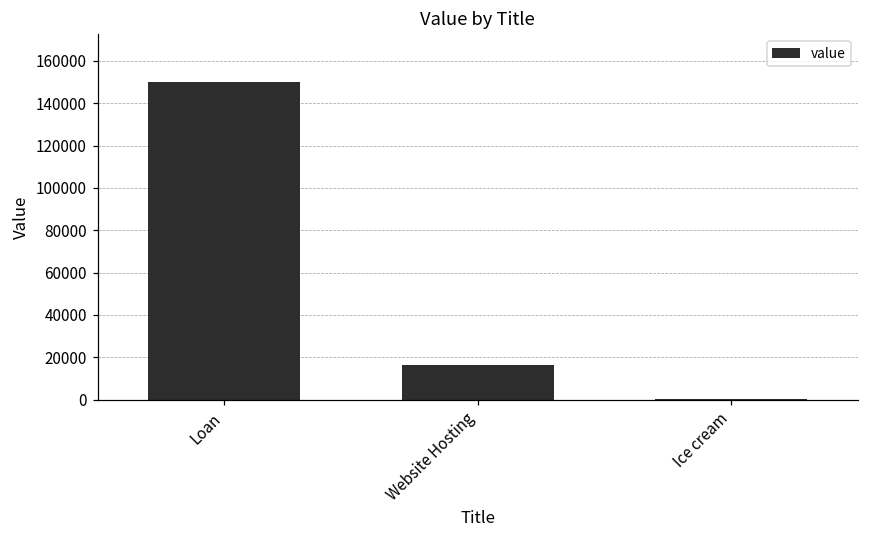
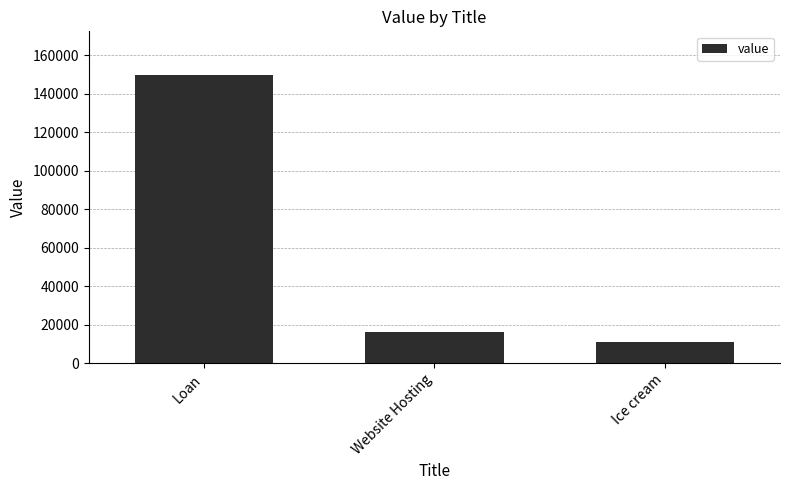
  {
    "Loan": 150000,
    "Website Hosting": 16000,
-   "Ice cream": 0
+   "Ice cream": 11000
  }
